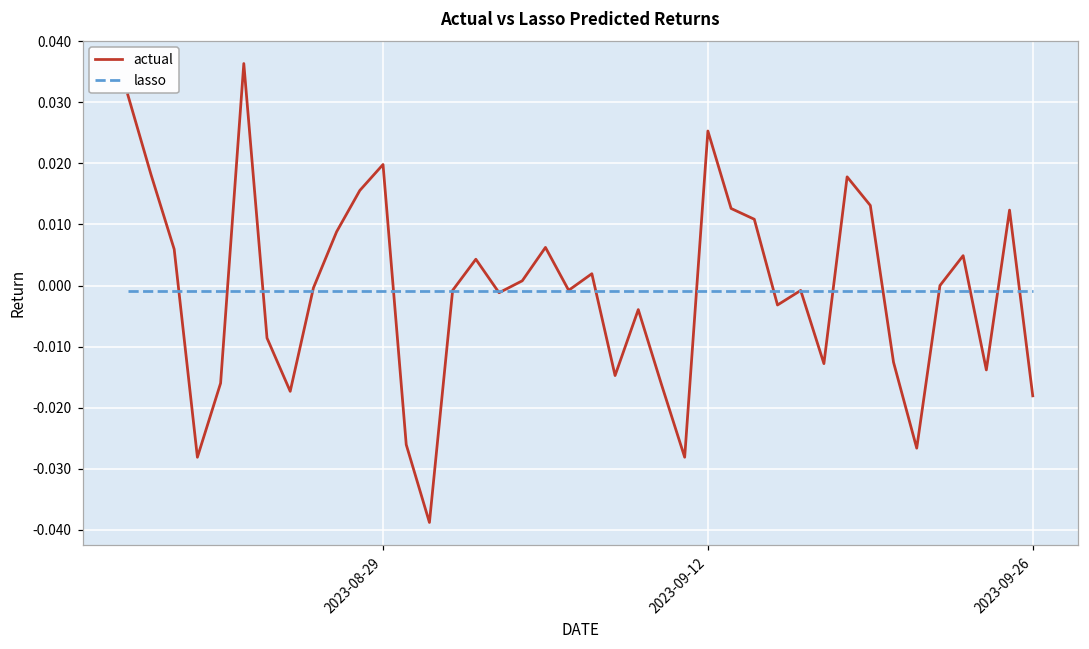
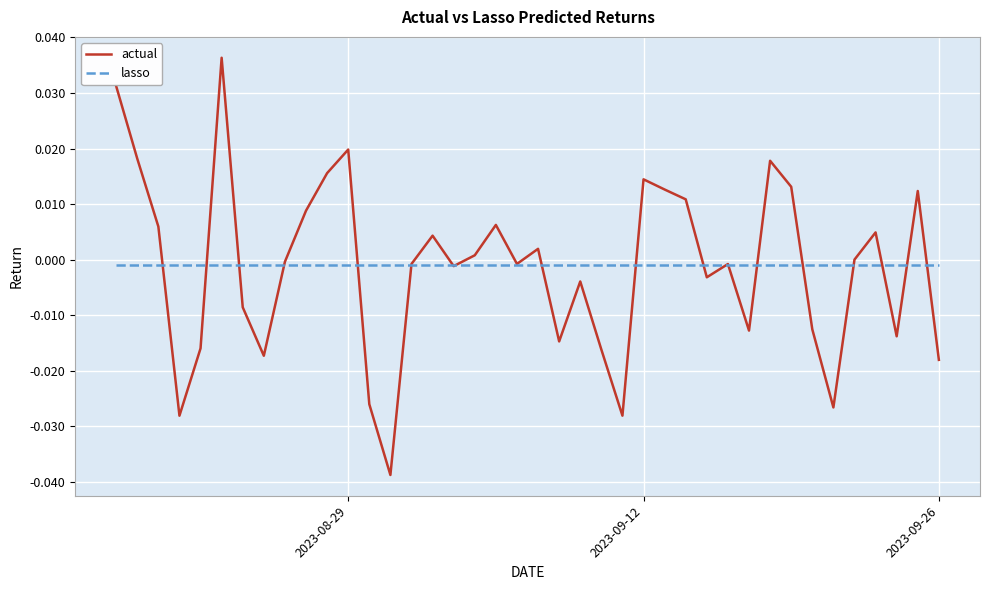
  {
    "actual": {
      "2023-08-29": 0.020,
-     "2023-09-12": 0.025,
+     "2023-09-12": 0.014,
      "2023-09-26": -0.018
    },
    "lasso": {
      "2023-08-29": -0.001,
      "2023-09-12": -0.001,
      "2023-09-26": -0.001
    }
  }
